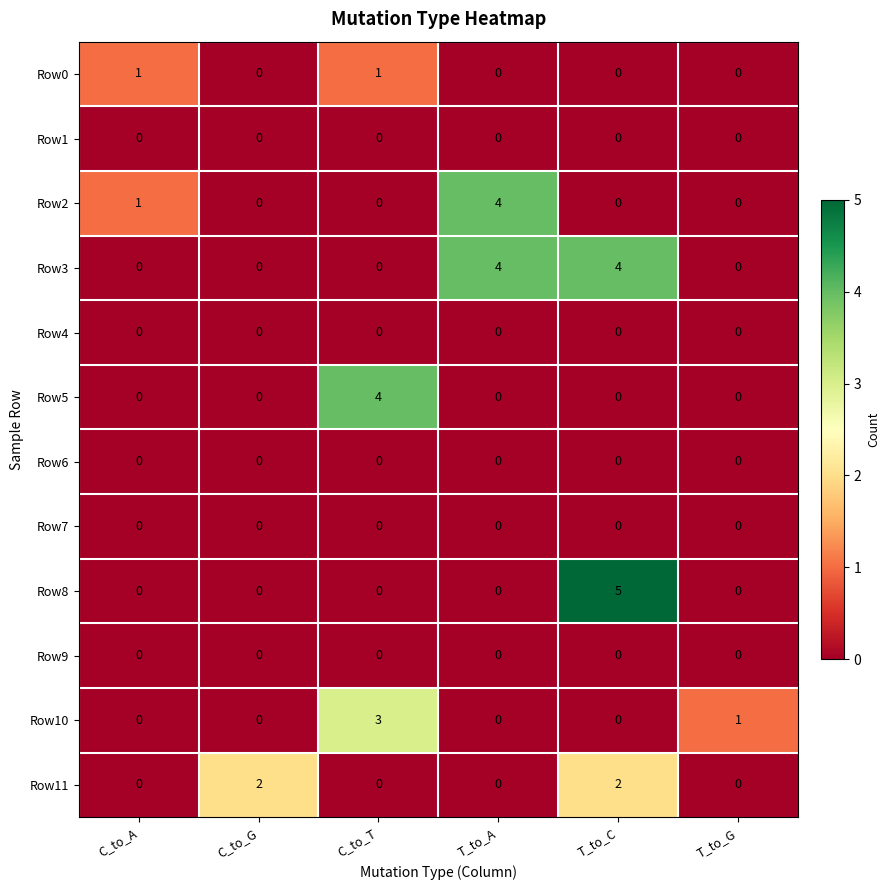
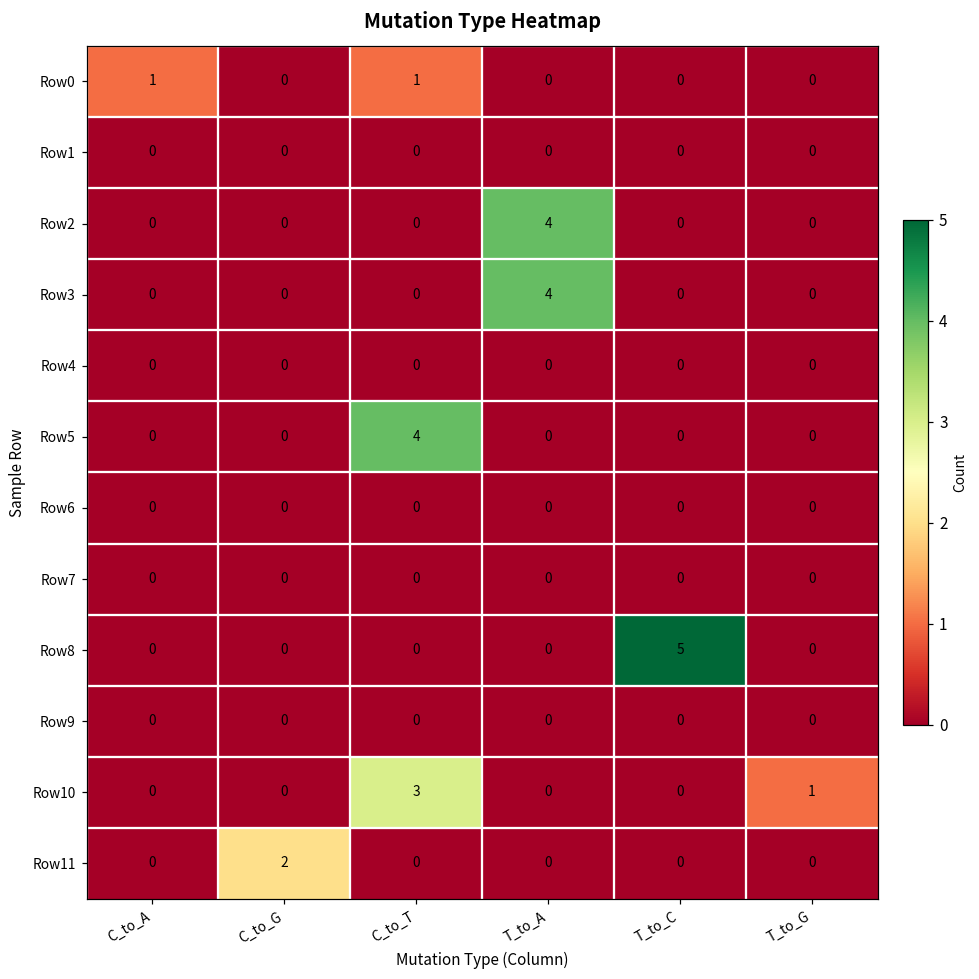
  {
    "Row0": {
      "C_to_A": 1,
      "C_to_G": 0,
      "C_to_T": 1,
      "T_to_A": 0,
      "T_to_C": 0,
      "T_to_G": 0
    },
    "Row1": {
      "C_to_A": 0,
      "C_to_G": 0,
      "C_to_T": 0,
      "T_to_A": 0,
      "T_to_C": 0,
      "T_to_G": 0
    },
    "Row2": {
-     "C_to_A": 1,
+     "C_to_A": 0,
      "C_to_G": 0,
      "C_to_T": 0,
      "T_to_A": 4,
      "T_to_C": 0,
      "T_to_G": 0
    },
    "Row3": {
      "C_to_A": 0,
      "C_to_G": 0,
      "C_to_T": 0,
      "T_to_A": 4,
-     "T_to_C": 4,
+     "T_to_C": 0,
      "T_to_G": 0
    },
    "Row4": {
      "C_to_A": 0,
      "C_to_G": 0,
      "C_to_T": 0,
      "T_to_A": 0,
      "T_to_C": 0,
      "T_to_G": 0
    },
    "Row5": {
      "C_to_A": 0,
      "C_to_G": 0,
      "C_to_T": 4,
      "T_to_A": 0,
      "T_to_C": 0,
      "T_to_G": 0
    },
    "Row6": {
      "C_to_A": 0,
      "C_to_G": 0,
      "C_to_T": 0,
      "T_to_A": 0,
      "T_to_C": 0,
      "T_to_G": 0
    },
    "Row7": {
      "C_to_A": 0,
      "C_to_G": 0,
      "C_to_T": 0,
      "T_to_A": 0,
      "T_to_C": 0,
      "T_to_G": 0
    },
    "Row8": {
      "C_to_A": 0,
      "C_to_G": 0,
      "C_to_T": 0,
      "T_to_A": 0,
      "T_to_C": 5,
      "T_to_G": 0
    },
    "Row9": {
      "C_to_A": 0,
      "C_to_G": 0,
      "C_to_T": 0,
      "T_to_A": 0,
      "T_to_C": 0,
      "T_to_G": 0
    },
    "Row10": {
      "C_to_A": 0,
      "C_to_G": 0,
      "C_to_T": 3,
      "T_to_A": 0,
      "T_to_C": 0,
      "T_to_G": 1
    },
    "Row11": {
      "C_to_A": 0,
      "C_to_G": 2,
      "C_to_T": 0,
      "T_to_A": 0,
-     "T_to_C": 2,
+     "T_to_C": 0,
      "T_to_G": 0
    }
  }
